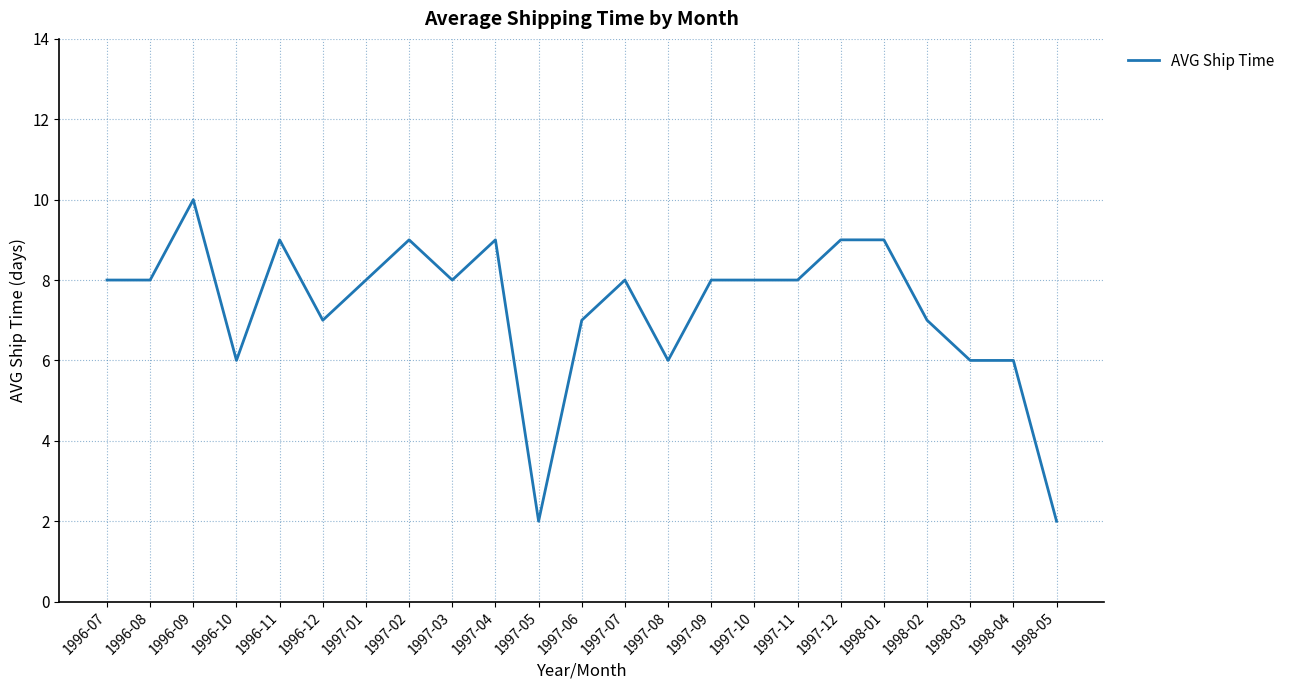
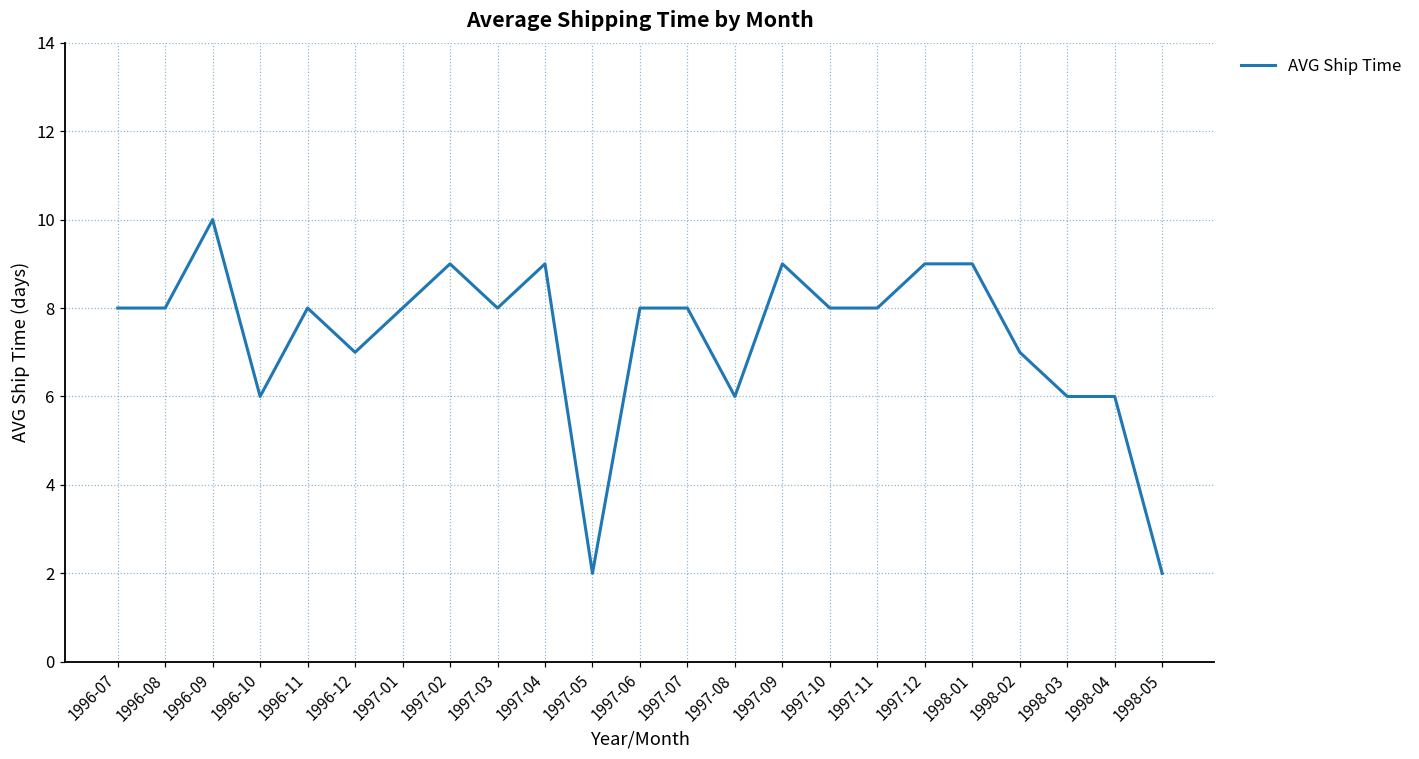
  {
    "1996-07": 8,
    "1996-08": 8,
    "1996-09": 10,
    "1996-10": 6,
-   "1996-11": 9,
+   "1996-11": 8,
    "1996-12": 7,
    "1997-01": 8,
    "1997-02": 9,
    "1997-03": 8,
    "1997-04": 9,
    "1997-05": 2,
-   "1997-06": 7,
+   "1997-06": 8,
    "1997-07": 8,
    "1997-08": 6,
-   "1997-09": 8,
+   "1997-09": 9,
    "1997-10": 8,
    "1997-11": 8,
    "1997-12": 9,
    "1998-01": 9,
    "1998-02": 7,
    "1998-03": 6,
    "1998-04": 6,
    "1998-05": 2
  }
